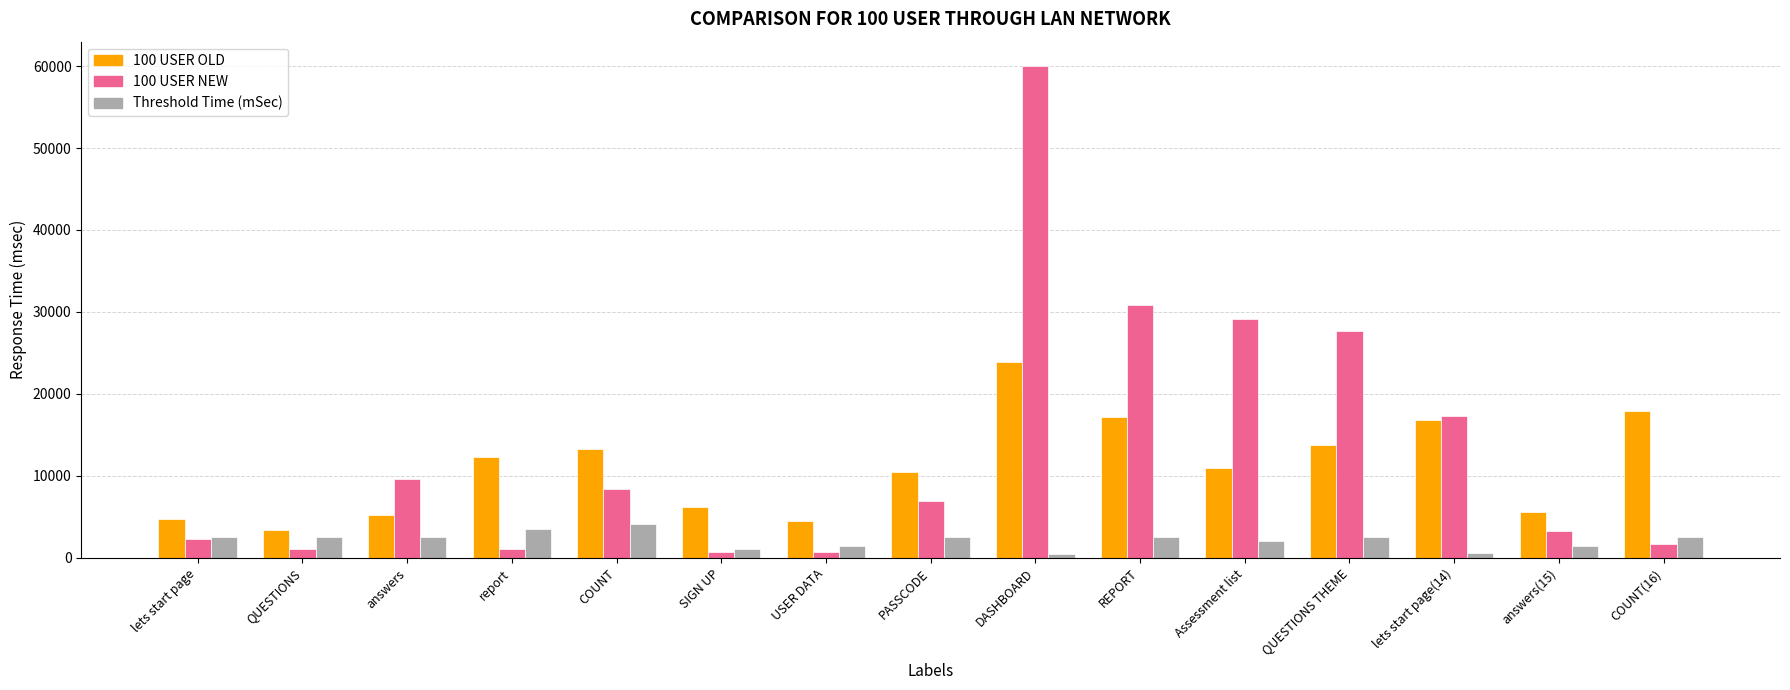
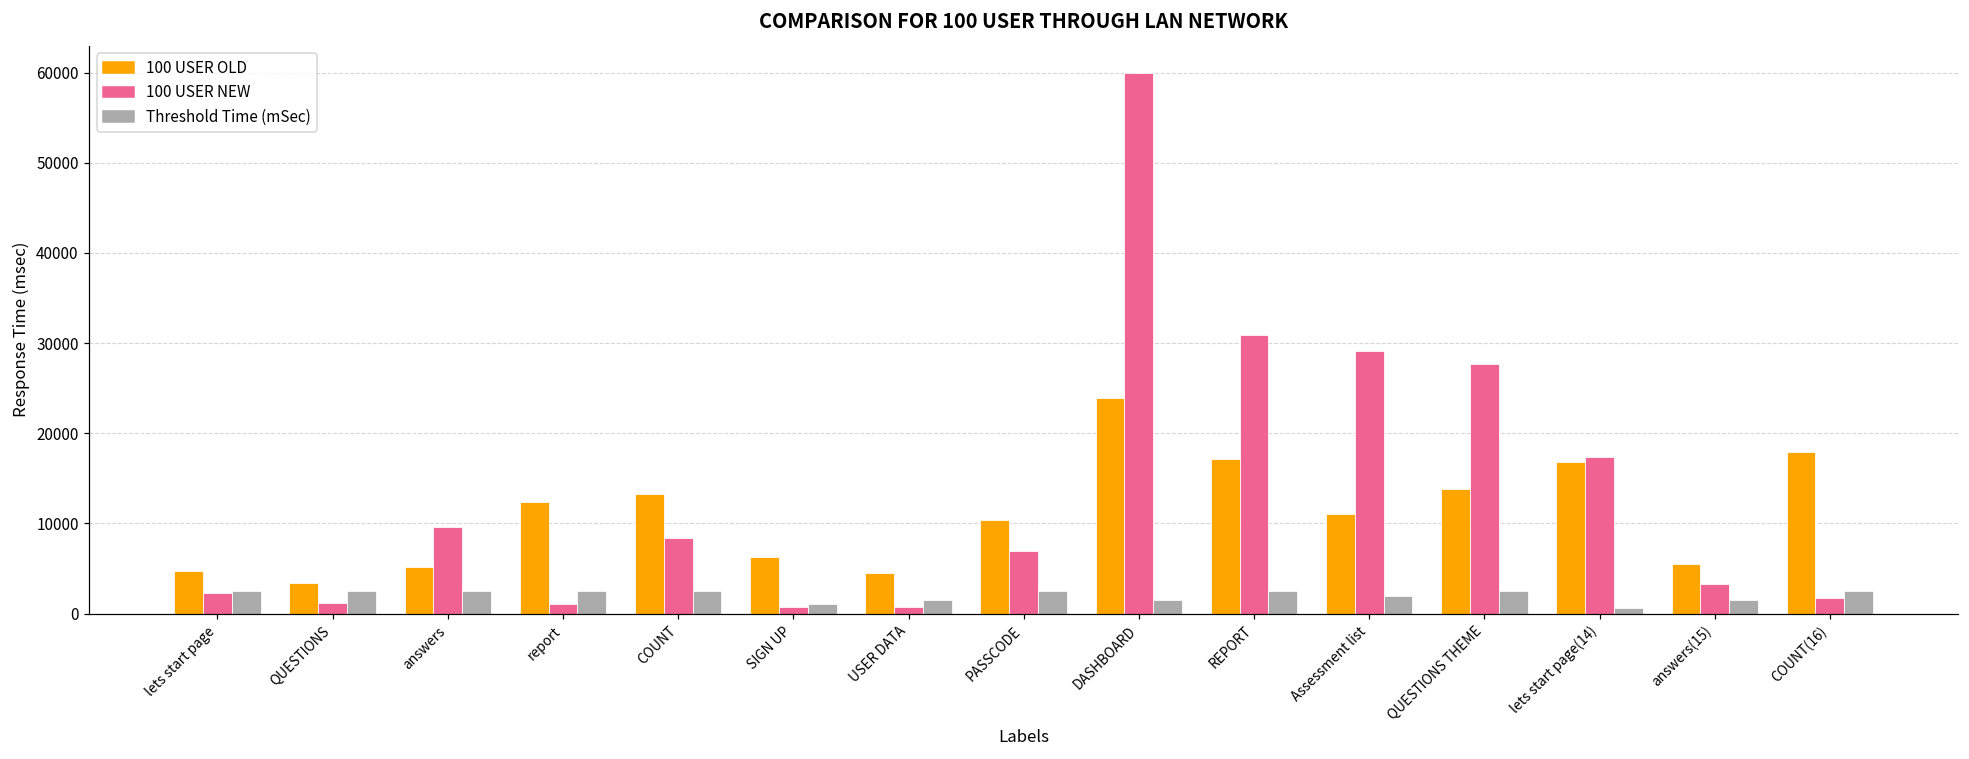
  {
    "100 USER OLD": {
      "lets start page": 5000,
      "QUESTIONS": 3000,
      "answers": 5000,
      "report": 12000,
      "COUNT": 13000,
      "SIGN UP": 6000,
      "USER DATA": 5000,
      "PASSCODE": 10000,
      "DASHBOARD": 24000,
      "REPORT": 17000,
      "Assessment list": 11000,
      "QUESTIONS THEME": 14000,
      "lets start page(14)": 17000,
      "answers(15)": 6000,
      "COUNT(16)": 18000
    },
    "100 USER NEW": {
      "lets start page": 2000,
      "QUESTIONS": 1000,
      "answers": 10000,
      "report": 1000,
      "COUNT": 8000,
      "SIGN UP": 1000,
      "USER DATA": 1000,
      "PASSCODE": 7000,
      "DASHBOARD": 60000,
      "REPORT": 31000,
      "Assessment list": 29000,
      "QUESTIONS THEME": 28000,
      "lets start page(14)": 17000,
      "answers(15)": 3000,
      "COUNT(16)": 2000
    },
    "Threshold Time (mSec)": {
      "lets start page": 3000,
      "QUESTIONS": 3000,
      "answers": 3000,
-     "report": 4000,
-     "COUNT": 4000,
+     "report": 3000,
+     "COUNT": 3000,
      "SIGN UP": 1000,
      "USER DATA": 2000,
      "PASSCODE": 3000,
-     "DASHBOARD": 1000,
+     "DASHBOARD": 2000,
      "REPORT": 3000,
      "Assessment list": 2000,
      "QUESTIONS THEME": 3000,
      "lets start page(14)": 1000,
      "answers(15)": 2000,
      "COUNT(16)": 3000
    }
  }
